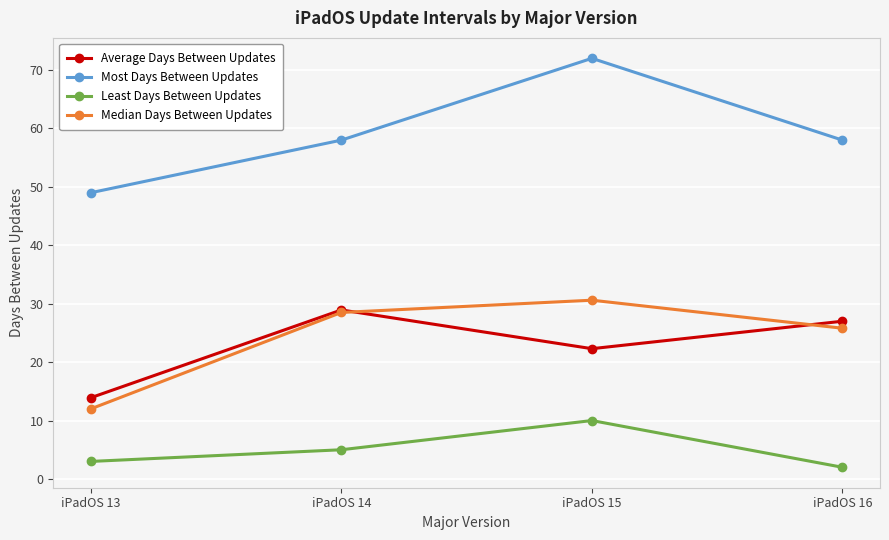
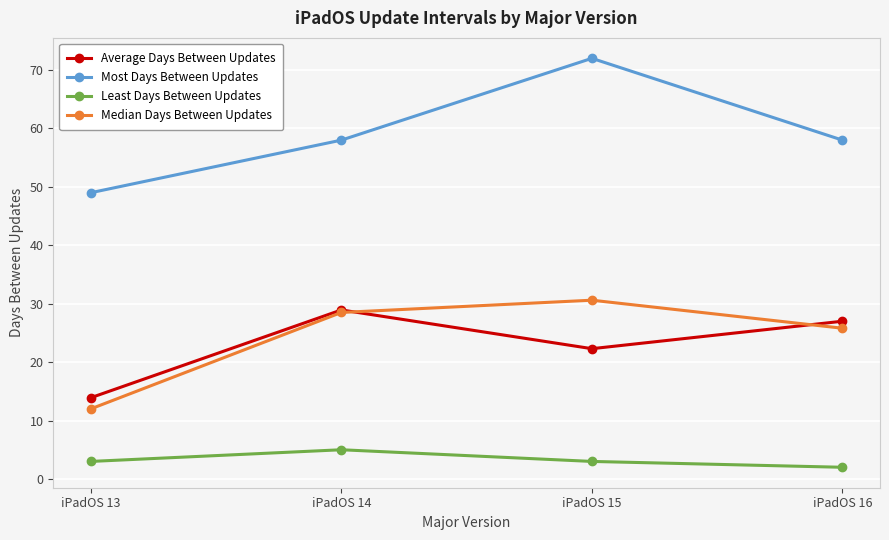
  {
    "Average Days Between Updates": {
      "iPadOS 13": 14,
      "iPadOS 15": 22,
      "iPadOS 16": 27
    },
    "Most Days Between Updates": {
      "iPadOS 13": 49,
      "iPadOS 14": 58,
      "iPadOS 15": 72,
      "iPadOS 16": 58
    },
    "Least Days Between Updates": {
      "iPadOS 13": 3,
      "iPadOS 14": 5,
-     "iPadOS 15": 10,
+     "iPadOS 15": 3,
      "iPadOS 16": 2
    },
    "Median Days Between Updates": {
      "iPadOS 13": 12,
      "iPadOS 15": 31,
      "iPadOS 16": 26
    }
  }
